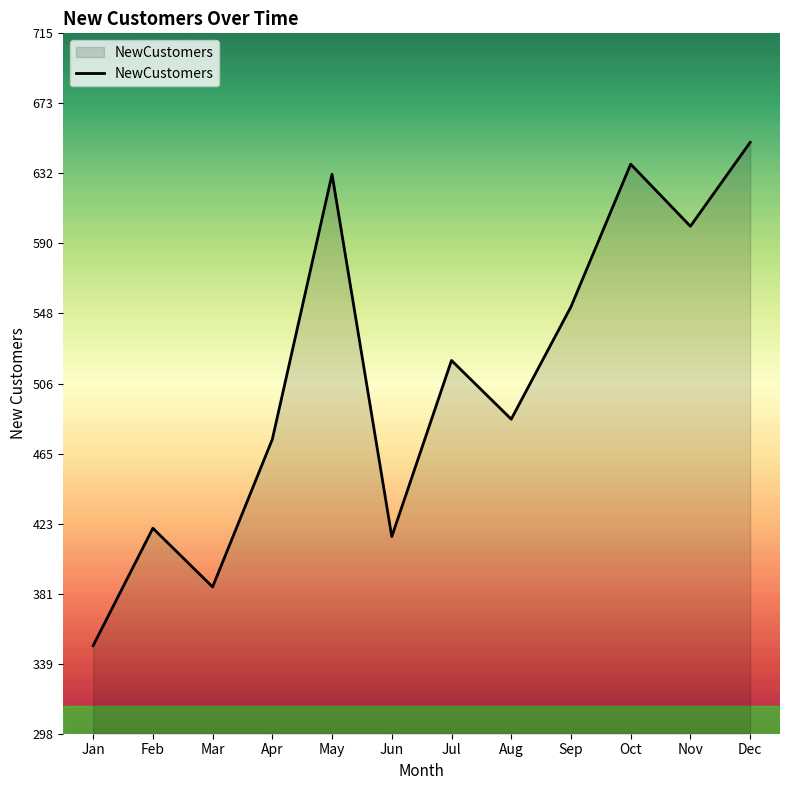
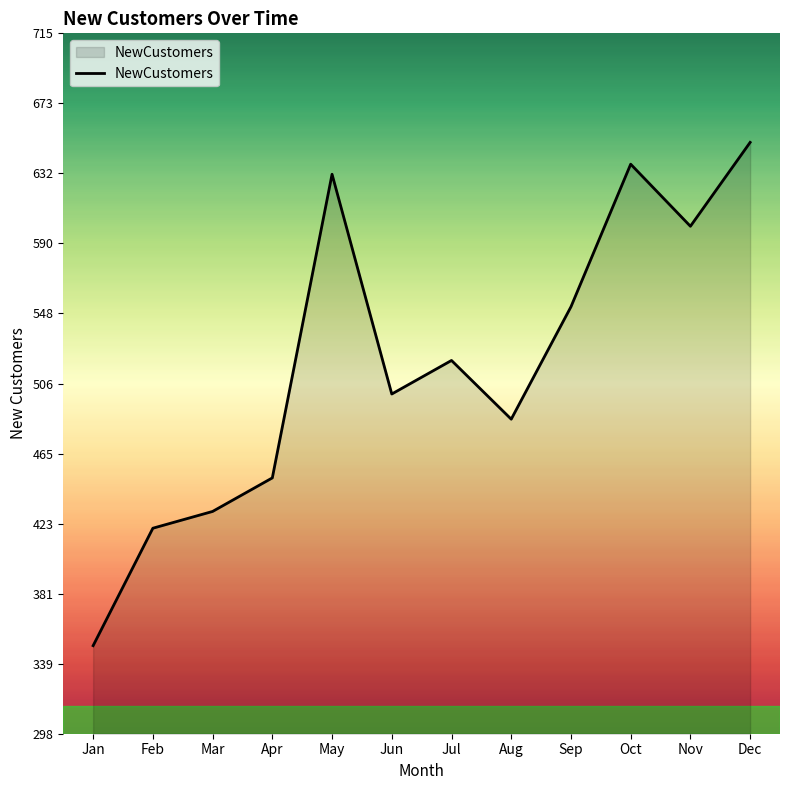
  {
    "Jan": 350,
    "Feb": 420,
-   "Mar": 385,
-   "Apr": 473,
+   "Mar": 430,
+   "Apr": 450,
    "May": 631,
-   "Jun": 415,
+   "Jun": 500,
    "Jul": 520,
    "Aug": 485,
    "Sep": 552,
    "Oct": 637,
    "Nov": 600,
    "Dec": 650
  }
